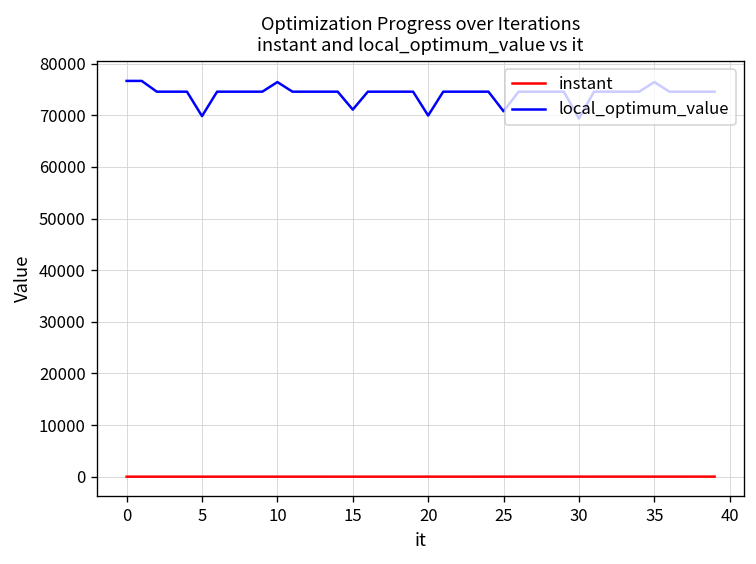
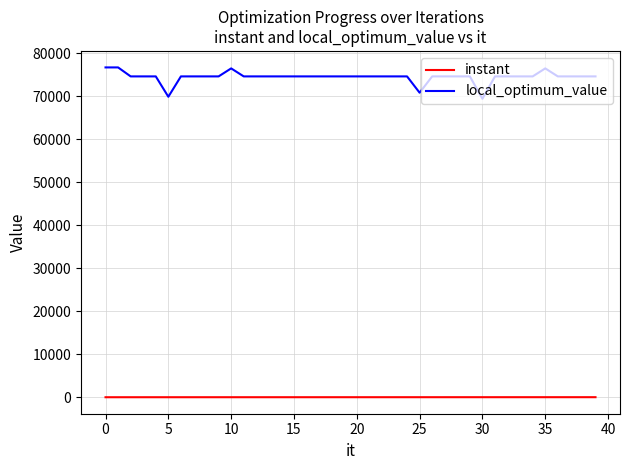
  {
    "instant": {
      "0": 0,
      "5": 0,
      "10": 0,
      "15": 0,
      "20": 0,
      "25": 0,
      "30": 0,
      "35": 0
    },
    "local_optimum_value": {
      "0": 77000,
      "5": 70000,
      "10": 76000,
-     "15": 71000,
-     "20": 70000,
+     "15": 75000,
+     "20": 75000,
      "25": 71000
    }
  }
